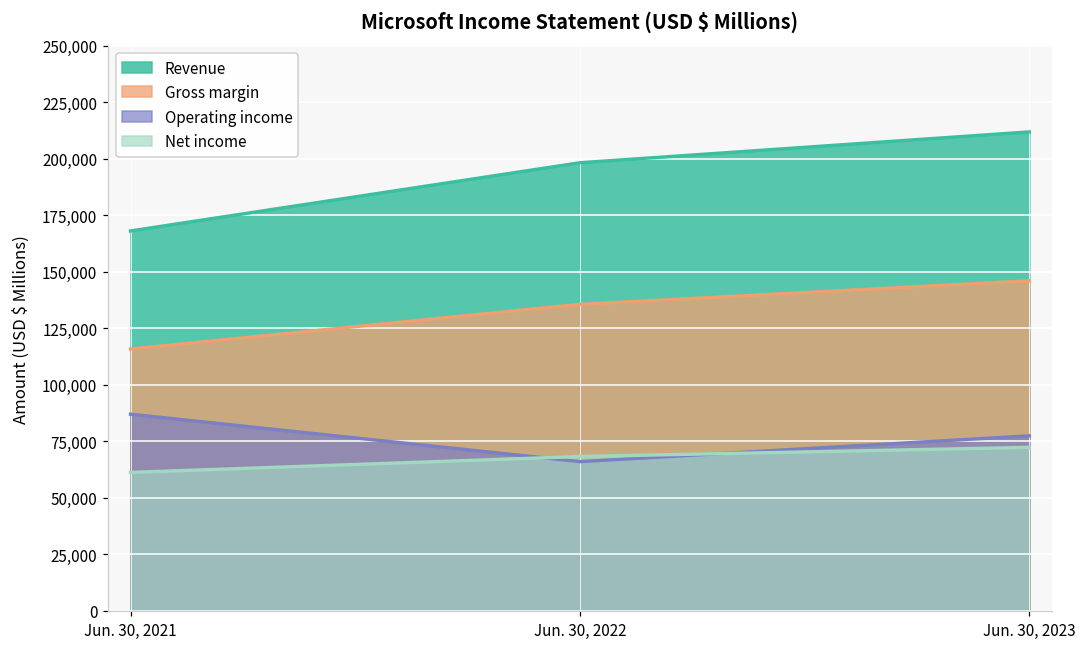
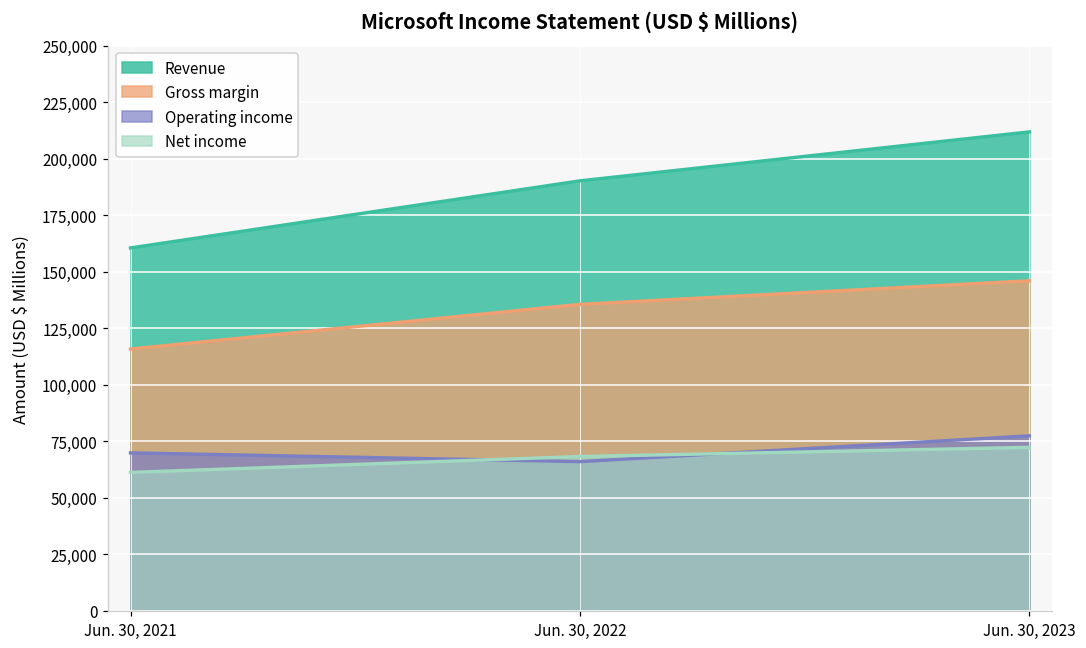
  {
    "Revenue": {
-     "Jun. 30, 2021": "168,000",
-     "Jun. 30, 2022": "198,000",
+     "Jun. 30, 2021": "161,000",
+     "Jun. 30, 2022": "190,000",
      "Jun. 30, 2023": "212,000"
    },
    "Gross margin": {
      "Jun. 30, 2021": "116,000",
      "Jun. 30, 2022": "136,000",
      "Jun. 30, 2023": "146,000"
    },
    "Operating income": {
-     "Jun. 30, 2021": "87,000",
+     "Jun. 30, 2021": "70,000",
      "Jun. 30, 2022": "66,000",
      "Jun. 30, 2023": "77,000"
    },
    "Net income": {
      "Jun. 30, 2021": "61,000",
      "Jun. 30, 2022": "68,000",
      "Jun. 30, 2023": "72,000"
    }
  }
